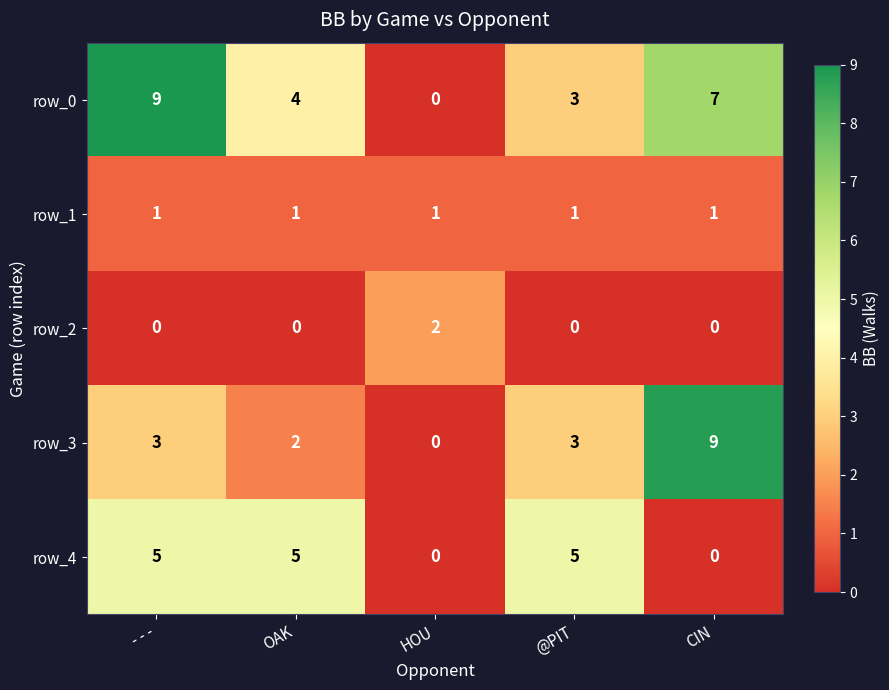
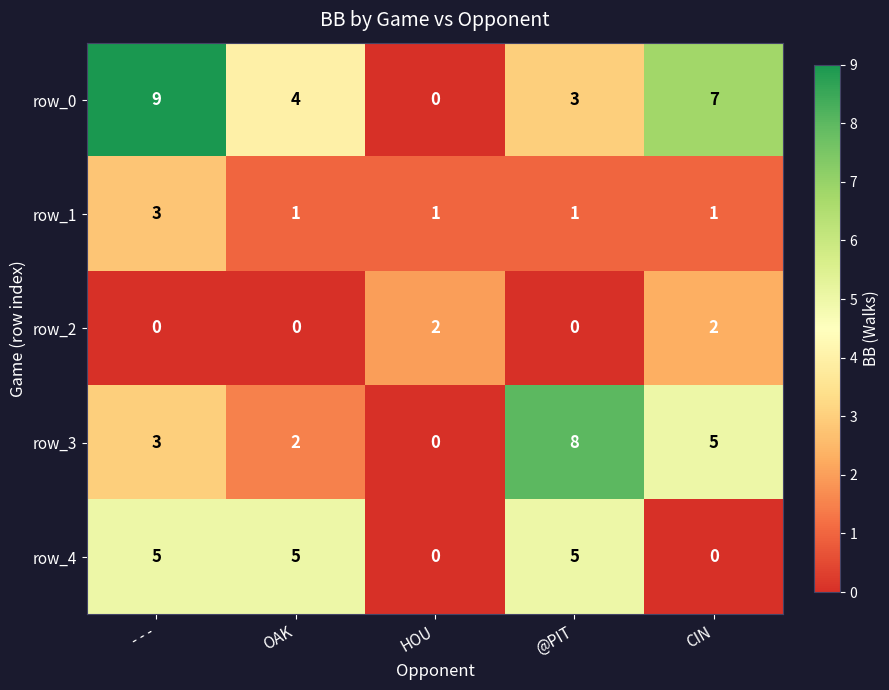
  {
    "row_0": {
      "- - -": 9,
      "OAK": 4,
      "HOU": 0,
      "@PIT": 3,
      "CIN": 7
    },
    "row_1": {
-     "- - -": 1,
+     "- - -": 3,
      "OAK": 1,
      "HOU": 1,
      "@PIT": 1,
      "CIN": 1
    },
    "row_2": {
      "- - -": 0,
      "OAK": 0,
      "HOU": 2,
      "@PIT": 0,
-     "CIN": 0
+     "CIN": 2
    },
    "row_3": {
      "- - -": 3,
      "OAK": 2,
      "HOU": 0,
-     "@PIT": 3,
-     "CIN": 9
+     "@PIT": 8,
+     "CIN": 5
    },
    "row_4": {
      "- - -": 5,
      "OAK": 5,
      "HOU": 0,
      "@PIT": 5,
      "CIN": 0
    }
  }
